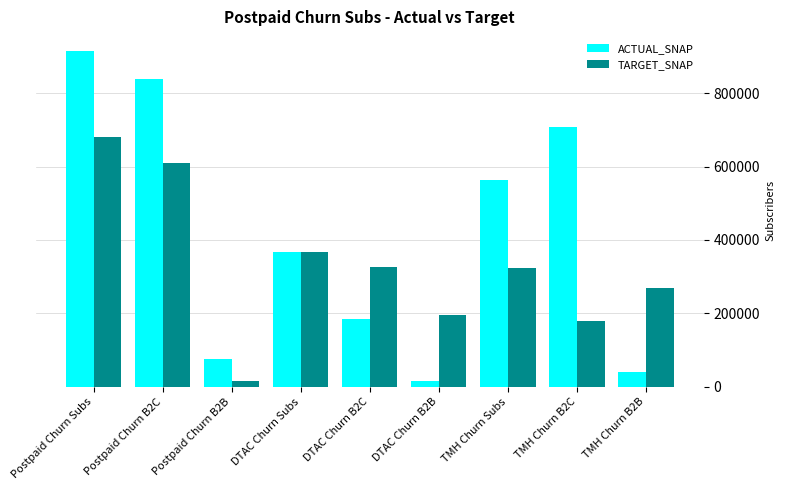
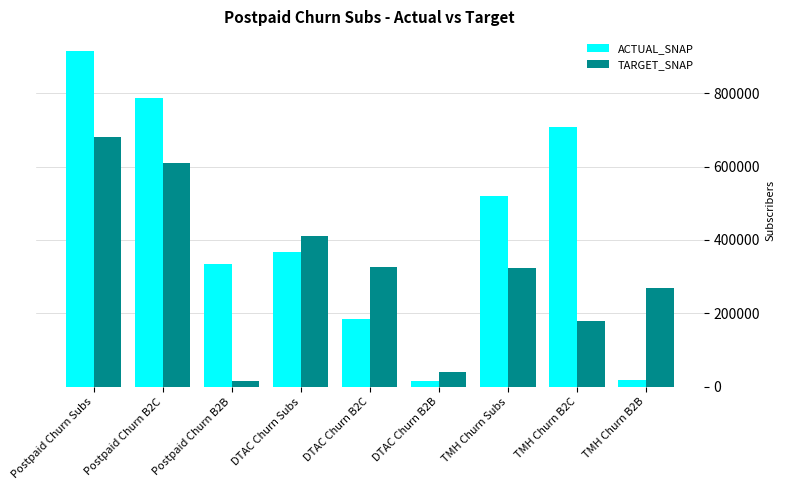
  {
    "ACTUAL_SNAP": {
      "Postpaid Churn Subs": 920000,
-     "Postpaid Churn B2C": 840000,
-     "Postpaid Churn B2B": 80000,
+     "Postpaid Churn B2C": 790000,
+     "Postpaid Churn B2B": 330000,
      "DTAC Churn Subs": 370000,
      "DTAC Churn B2C": 190000,
      "DTAC Churn B2B": 10000,
-     "TMH Churn Subs": 560000,
+     "TMH Churn Subs": 520000,
      "TMH Churn B2C": 710000,
-     "TMH Churn B2B": 40000
+     "TMH Churn B2B": 20000
    },
    "TARGET_SNAP": {
      "Postpaid Churn Subs": 680000,
      "Postpaid Churn B2C": 610000,
      "Postpaid Churn B2B": 20000,
-     "DTAC Churn Subs": 370000,
+     "DTAC Churn Subs": 410000,
      "DTAC Churn B2C": 330000,
-     "DTAC Churn B2B": 200000,
+     "DTAC Churn B2B": 40000,
      "TMH Churn Subs": 320000,
      "TMH Churn B2C": 180000,
      "TMH Churn B2B": 270000
    }
  }
